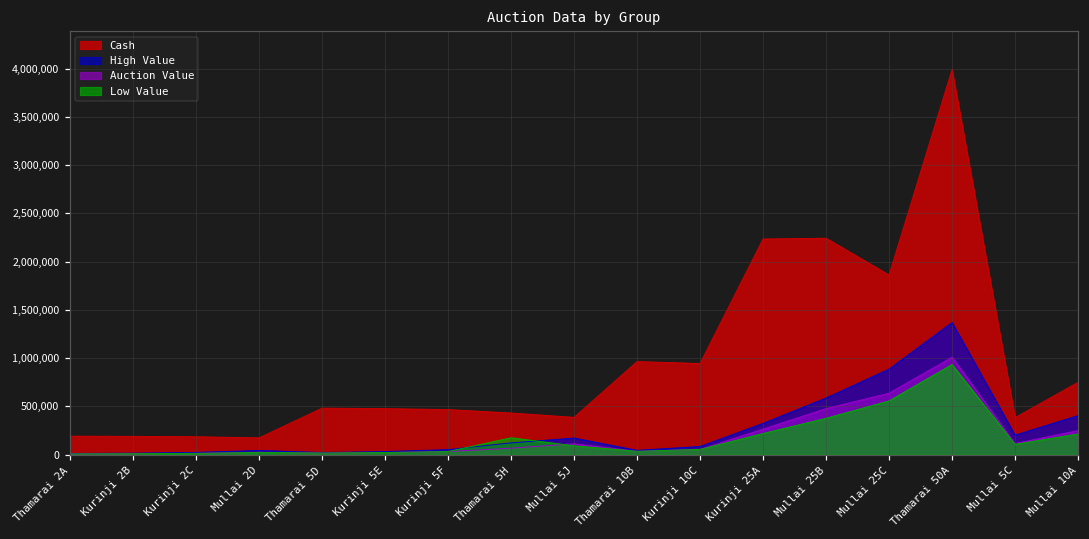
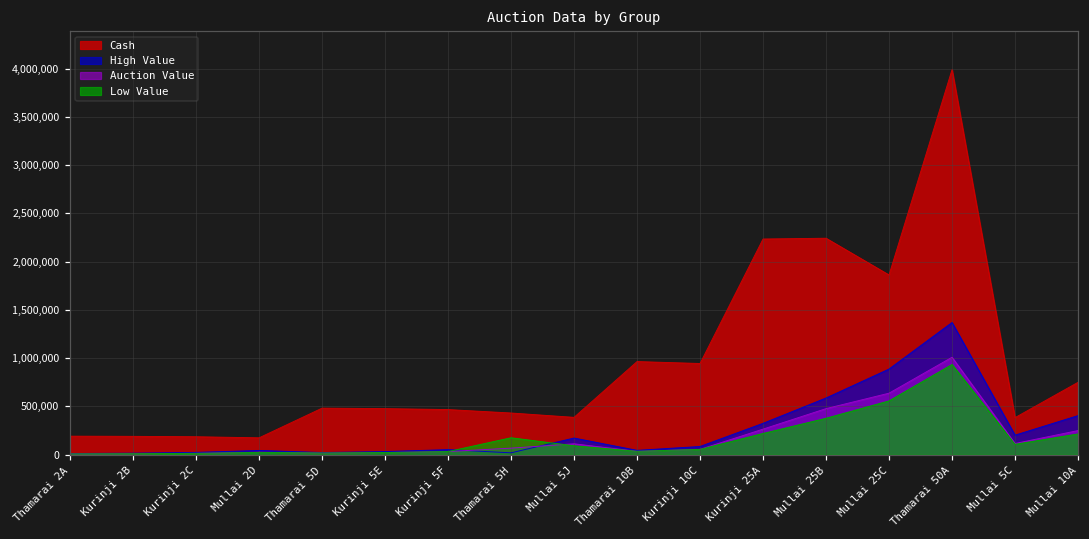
  {
    "Cash": {
      "Thamarai 2A": "200,000",
      "Kurinji 2B": "200,000",
      "Kurinji 2C": "200,000",
      "Mullai 2D": "200,000",
      "Thamarai 5D": "500,000",
      "Kurinji 5E": "500,000",
      "Kurinji 5F": "500,000",
      "Thamarai 5H": "400,000",
      "Mullai 5J": "400,000",
      "Thamarai 10B": "1,000,000",
      "Kurinji 10C": "900,000",
      "Kurinji 25A": "2,200,000",
      "Mullai 25B": "2,200,000",
      "Mullai 25C": "1,900,000",
      "Thamarai 50A": "4,000,000",
      "Mullai 5C": "400,000",
      "Mullai 10A": "800,000"
    },
    "High Value": {
-     "Thamarai 5H": "100,000",
+     "Thamarai 5H": "0",
      "Mullai 5J": "200,000",
      "Kurinji 10C": "100,000",
      "Kurinji 25A": "300,000",
      "Mullai 25B": "600,000",
      "Mullai 25C": "900,000",
      "Thamarai 50A": "1,400,000",
      "Mullai 5C": "200,000",
      "Mullai 10A": "400,000"
    },
    "Auction Value": {
      "Thamarai 5H": "100,000",
      "Kurinji 25A": "300,000",
      "Mullai 25B": "500,000",
      "Mullai 25C": "600,000",
      "Thamarai 50A": "1,000,000",
      "Mullai 10A": "300,000"
    },
    "Low Value": {
      "Thamarai 5H": "200,000",
      "Kurinji 25A": "200,000",
      "Mullai 25B": "400,000",
      "Mullai 25C": "600,000",
      "Thamarai 50A": "900,000",
      "Mullai 10A": "200,000"
    }
  }
